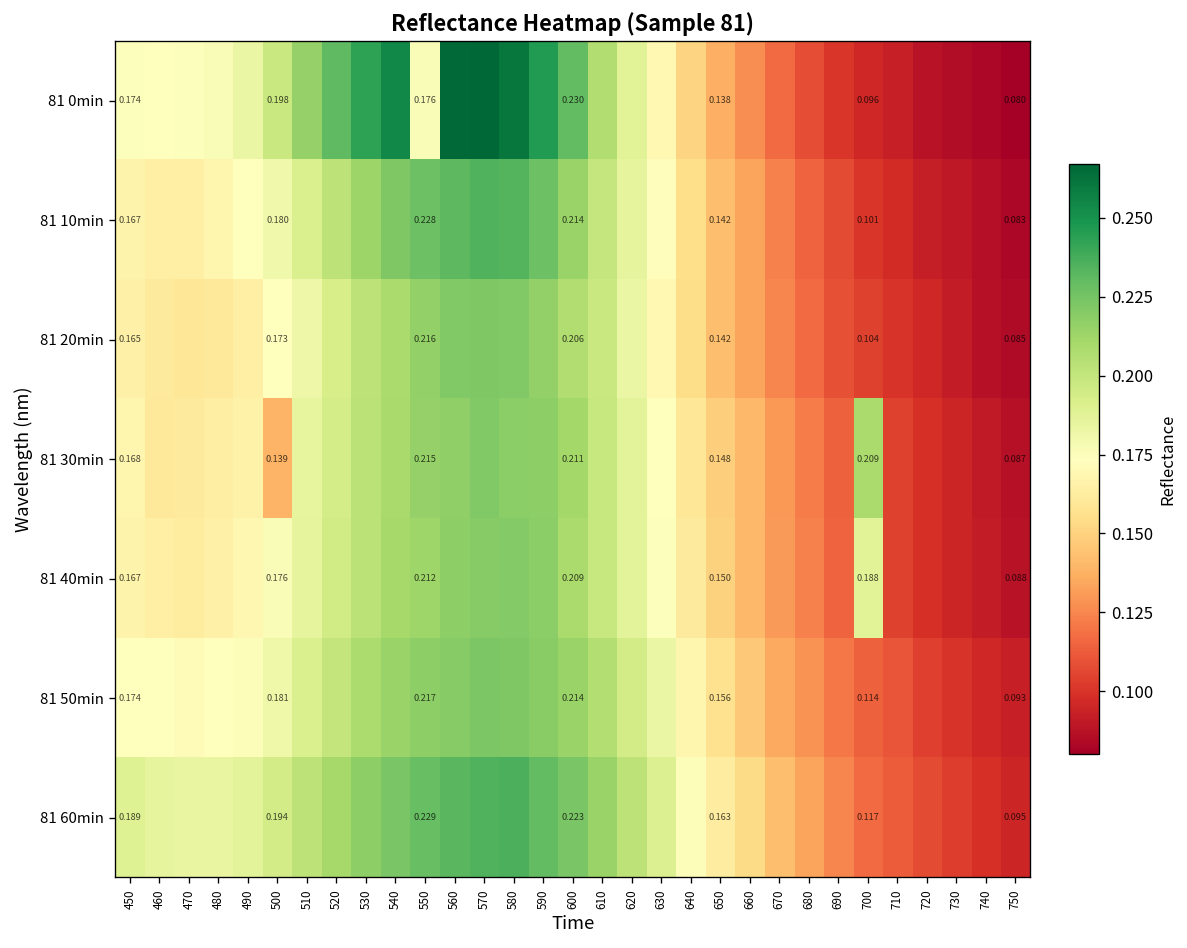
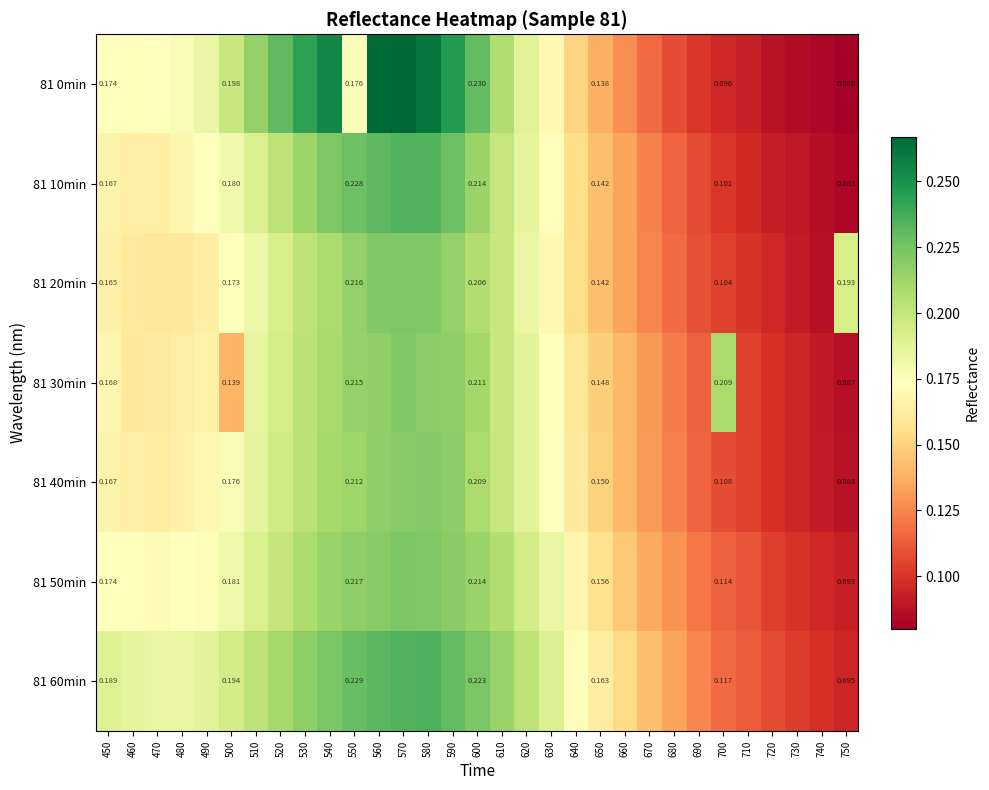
  {
    "81 0min": {
      "450": 0.174,
      "500": 0.198,
      "550": 0.176,
      "600": 0.230,
      "650": 0.138,
      "700": 0.096,
      "750": 0.080
    },
    "81 10min": {
      "450": 0.167,
      "500": 0.180,
      "550": 0.228,
      "600": 0.214,
      "650": 0.142,
      "700": 0.101,
      "750": 0.083
    },
    "81 20min": {
      "450": 0.165,
      "500": 0.173,
      "550": 0.216,
      "600": 0.206,
      "650": 0.142,
      "700": 0.104,
-     "750": 0.085
+     "750": 0.193
    },
    "81 30min": {
      "450": 0.168,
      "500": 0.139,
      "550": 0.215,
      "600": 0.211,
      "650": 0.148,
      "700": 0.209,
      "750": 0.087
    },
    "81 40min": {
      "450": 0.167,
      "500": 0.176,
      "550": 0.212,
      "600": 0.209,
      "650": 0.150,
-     "700": 0.188,
+     "700": 0.108,
      "750": 0.088
    },
    "81 50min": {
      "450": 0.174,
      "500": 0.181,
      "550": 0.217,
      "600": 0.214,
      "650": 0.156,
      "700": 0.114,
      "750": 0.093
    },
    "81 60min": {
      "450": 0.189,
      "500": 0.194,
      "550": 0.229,
      "600": 0.223,
      "650": 0.163,
      "700": 0.117,
      "750": 0.095
    }
  }
